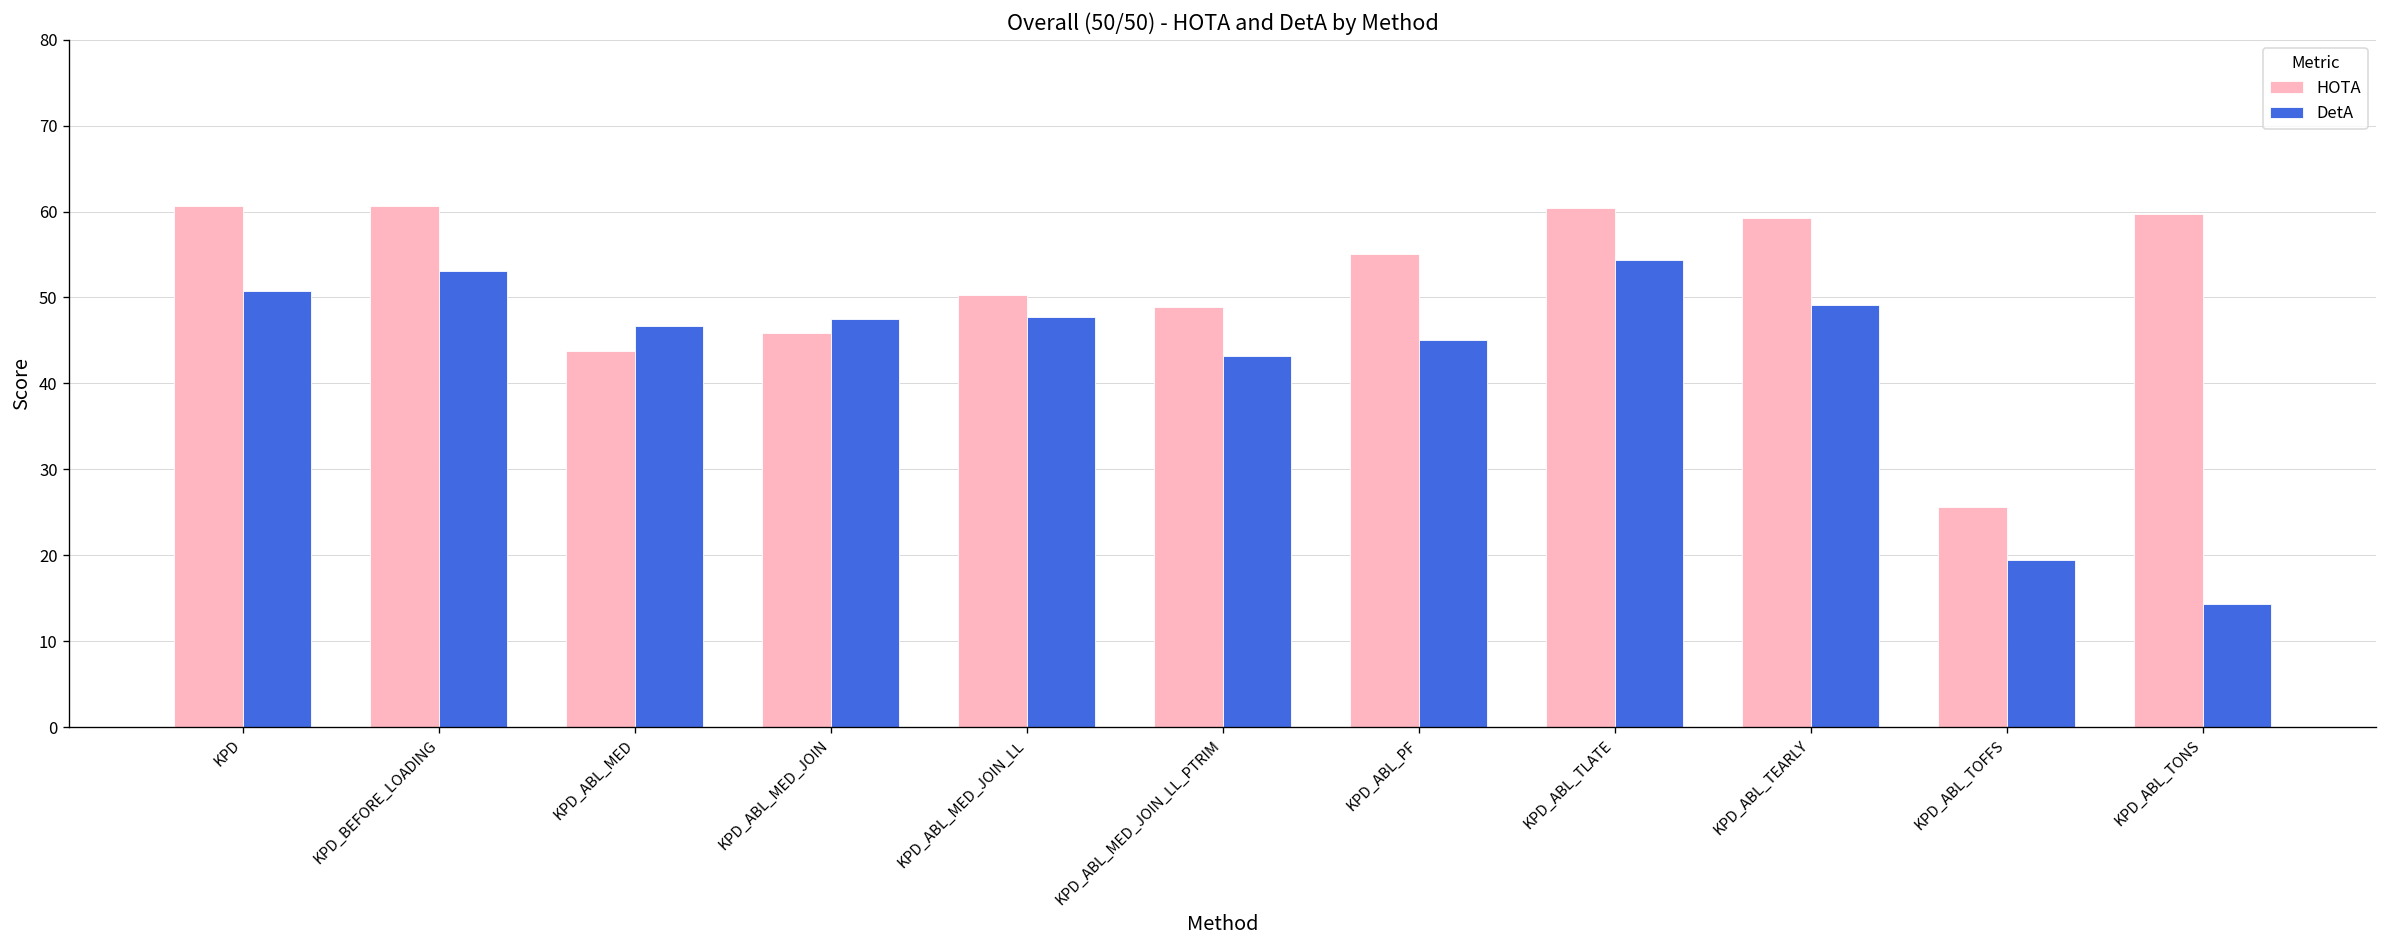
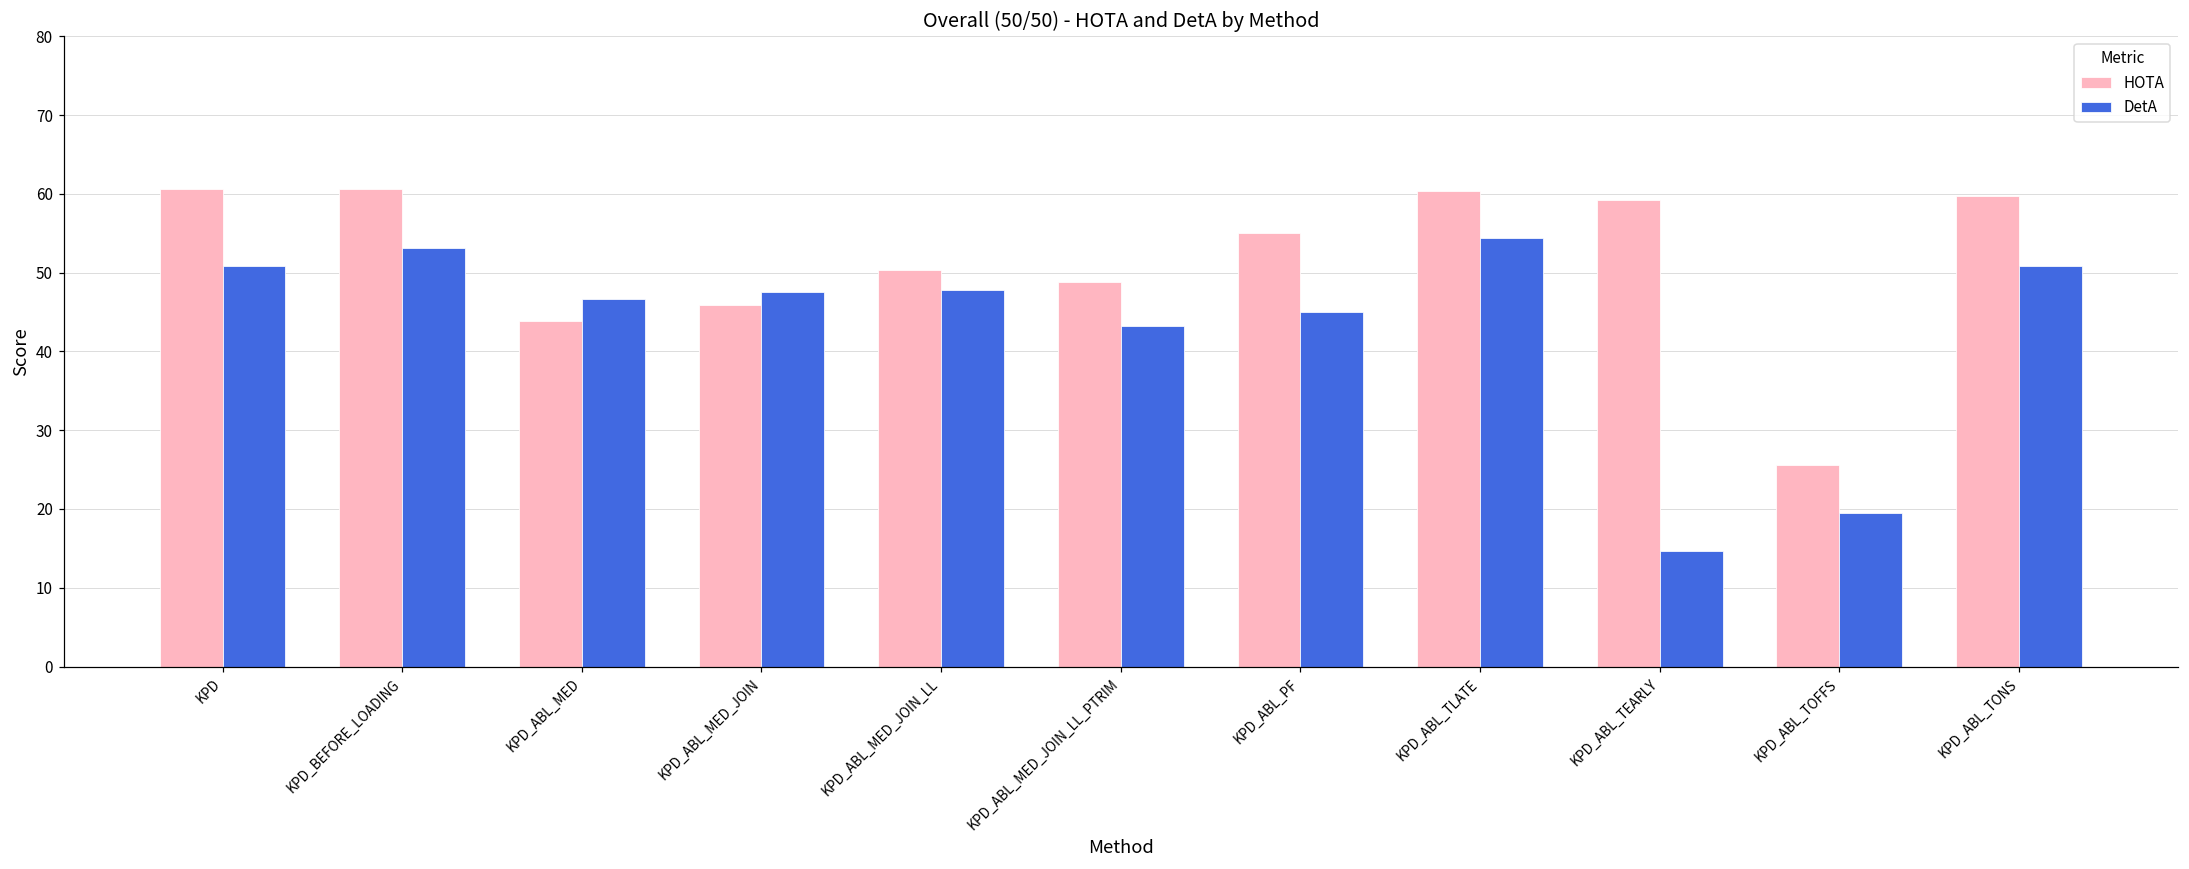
  {
    "HOTA": {
      "KPD": 61,
      "KPD_BEFORE_LOADING": 61,
      "KPD_ABL_MED": 44,
      "KPD_ABL_MED_JOIN": 46,
      "KPD_ABL_MED_JOIN_LL": 50,
      "KPD_ABL_MED_JOIN_LL_PTRIM": 49,
      "KPD_ABL_PF": 55,
      "KPD_ABL_TLATE": 60,
      "KPD_ABL_TEARLY": 59,
      "KPD_ABL_TOFFS": 26,
      "KPD_ABL_TONS": 60
    },
    "DetA": {
      "KPD": 51,
      "KPD_BEFORE_LOADING": 53,
      "KPD_ABL_MED": 47,
      "KPD_ABL_MED_JOIN": 47,
      "KPD_ABL_MED_JOIN_LL": 48,
      "KPD_ABL_MED_JOIN_LL_PTRIM": 43,
      "KPD_ABL_PF": 45,
      "KPD_ABL_TLATE": 54,
-     "KPD_ABL_TEARLY": 49,
+     "KPD_ABL_TEARLY": 15,
      "KPD_ABL_TOFFS": 19,
-     "KPD_ABL_TONS": 14
+     "KPD_ABL_TONS": 51
    }
  }
